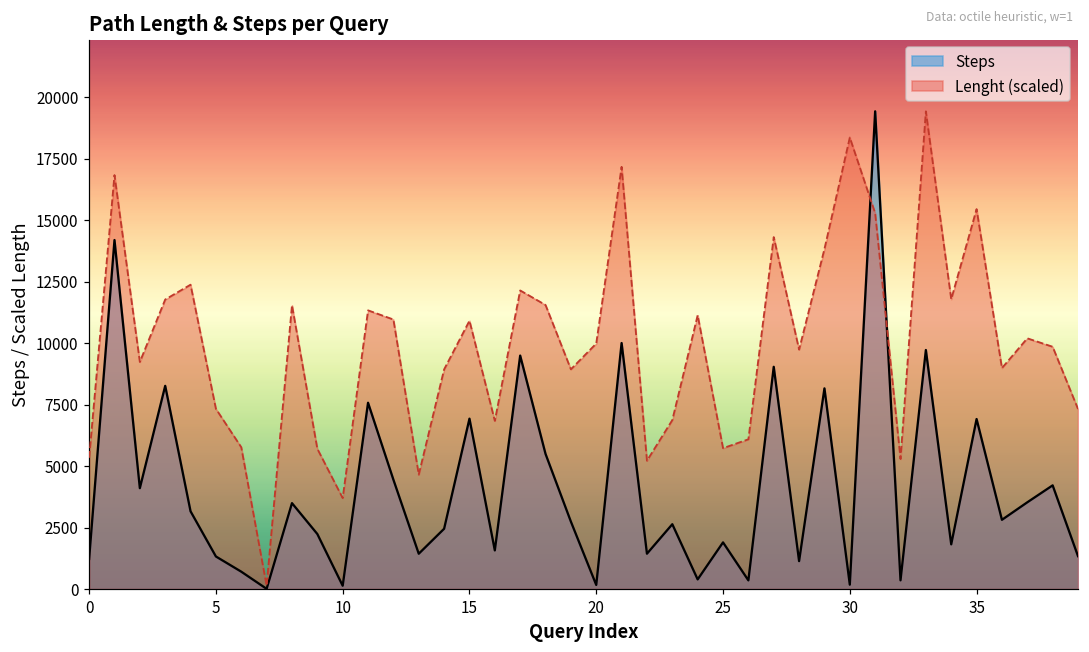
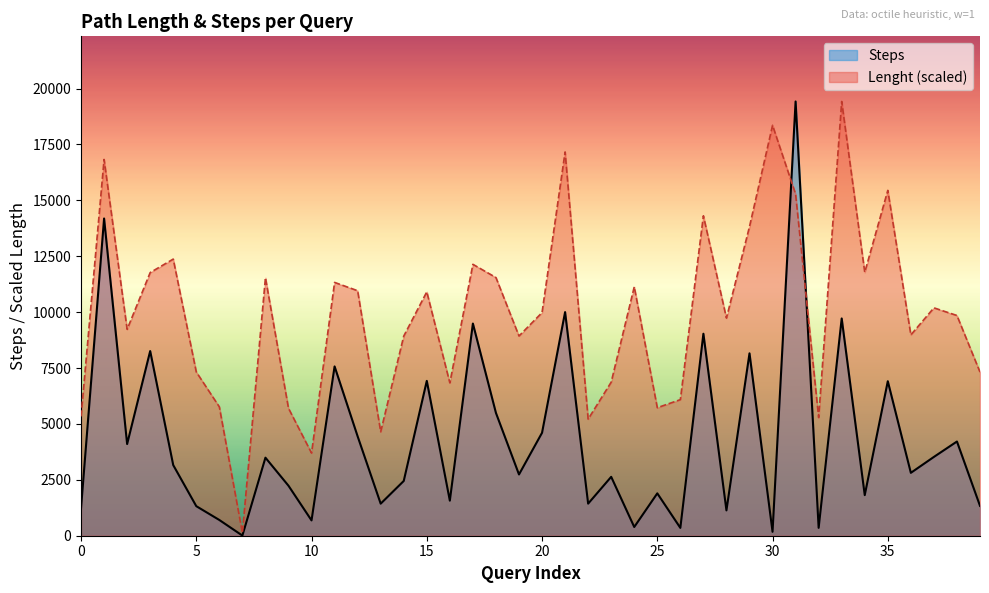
  {
    "Steps": {
      "0": 1200,
      "5": 1300,
-     "10": 100,
+     "10": 700,
      "15": 6900,
-     "20": 200,
+     "20": 4600,
      "25": 1900,
      "30": 200,
      "35": 6900
    },
    "Lenght (scaled)": {
      "0": 5300,
      "5": 7300,
      "10": 3700,
      "15": 10900,
      "20": 10000,
      "25": 5700,
      "30": 18400,
      "35": 15400
    }
  }
